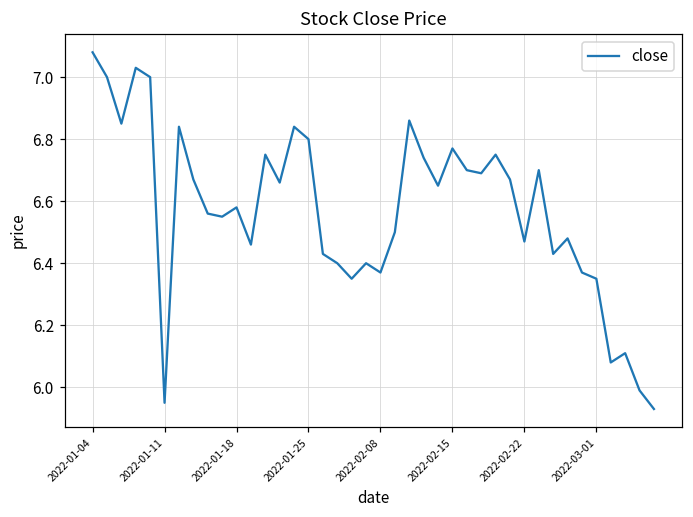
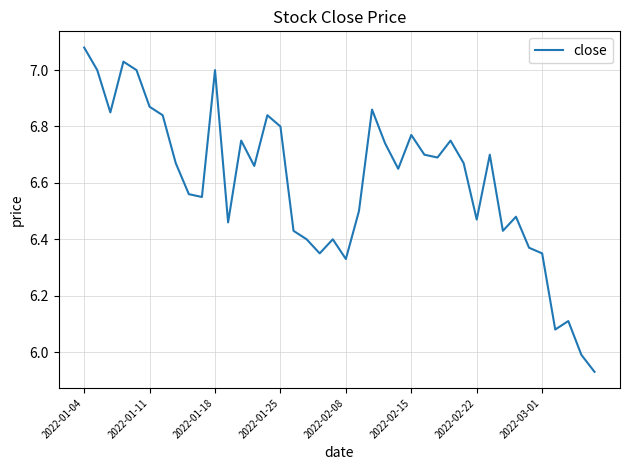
  {
    "2022-01-04": 7.08,
-   "2022-01-11": 5.95,
-   "2022-01-18": 6.58,
+   "2022-01-11": 6.87,
+   "2022-01-18": 7.00,
    "2022-01-25": 6.80,
-   "2022-02-08": 6.37,
+   "2022-02-08": 6.33,
    "2022-02-15": 6.77,
    "2022-02-22": 6.47,
    "2022-03-01": 6.35
  }
